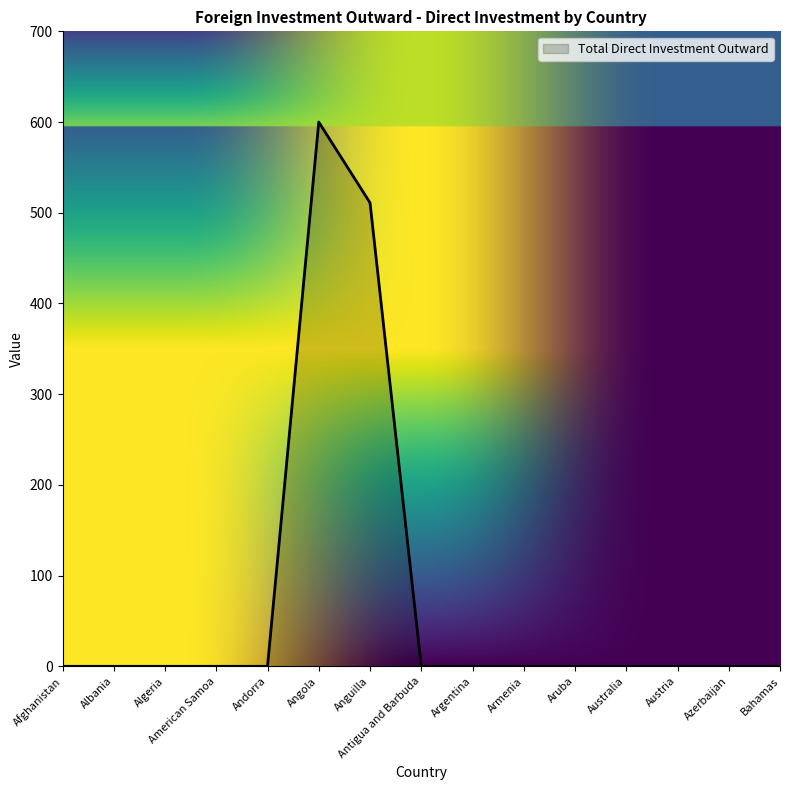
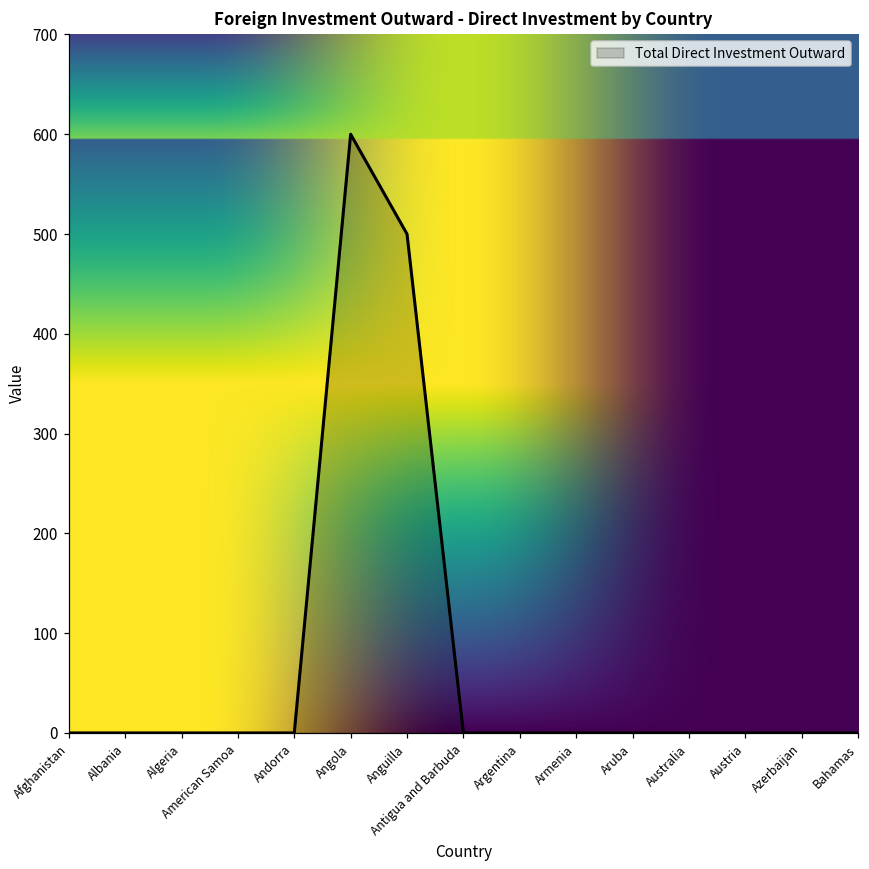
  {
    "Afghanistan": 0,
    "Albania": 0,
    "Algeria": 0,
    "American Samoa": 0,
    "Andorra": 0,
    "Angola": 600,
-   "Anguilla": 510,
+   "Anguilla": 500,
    "Antigua and Barbuda": 0,
    "Argentina": 0,
    "Armenia": 0,
    "Aruba": 0,
    "Australia": 0,
    "Austria": 0,
    "Azerbaijan": 0,
    "Bahamas": 0
  }
